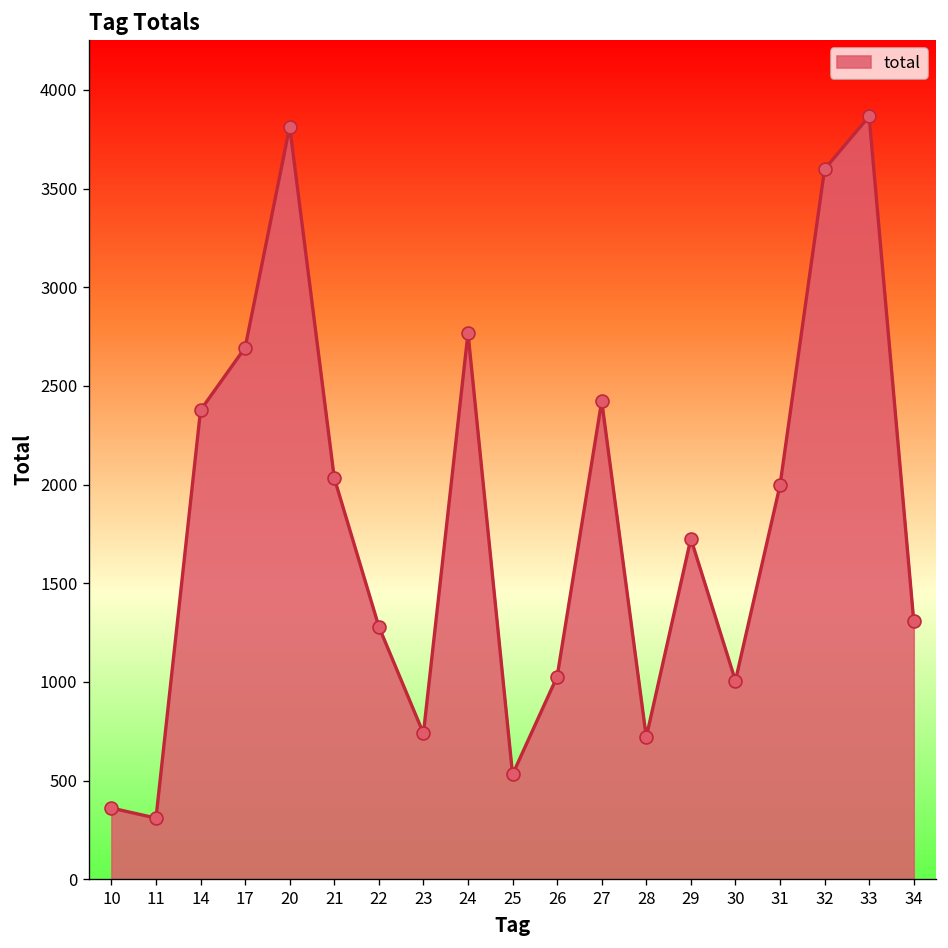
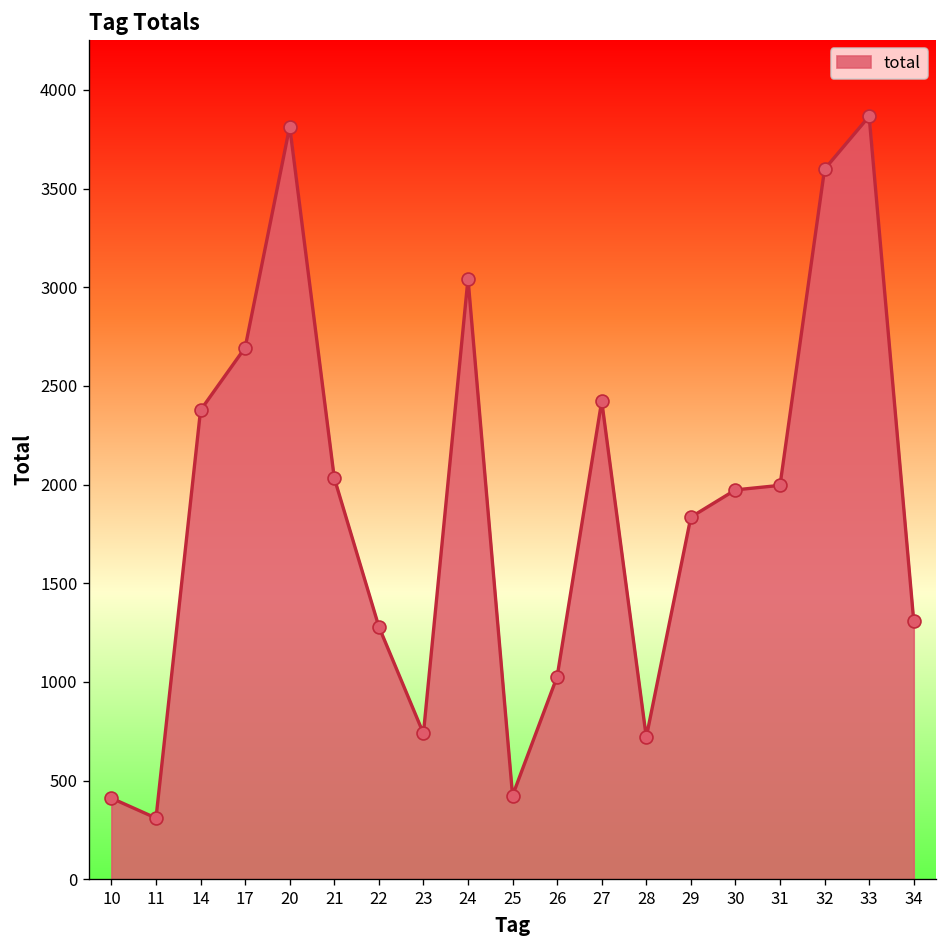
  {
-   "10": 360,
+   "10": 410,
    "11": 310,
    "14": 2380,
    "17": 2690,
    "20": 3810,
    "21": 2030,
    "22": 1280,
    "23": 740,
-   "24": 2770,
-   "25": 530,
+   "24": 3040,
+   "25": 420,
    "26": 1030,
    "27": 2420,
    "28": 720,
-   "29": 1730,
-   "30": 1010,
+   "29": 1840,
+   "30": 1970,
    "31": 2000,
    "32": 3600,
    "33": 3870,
    "34": 1310
  }
